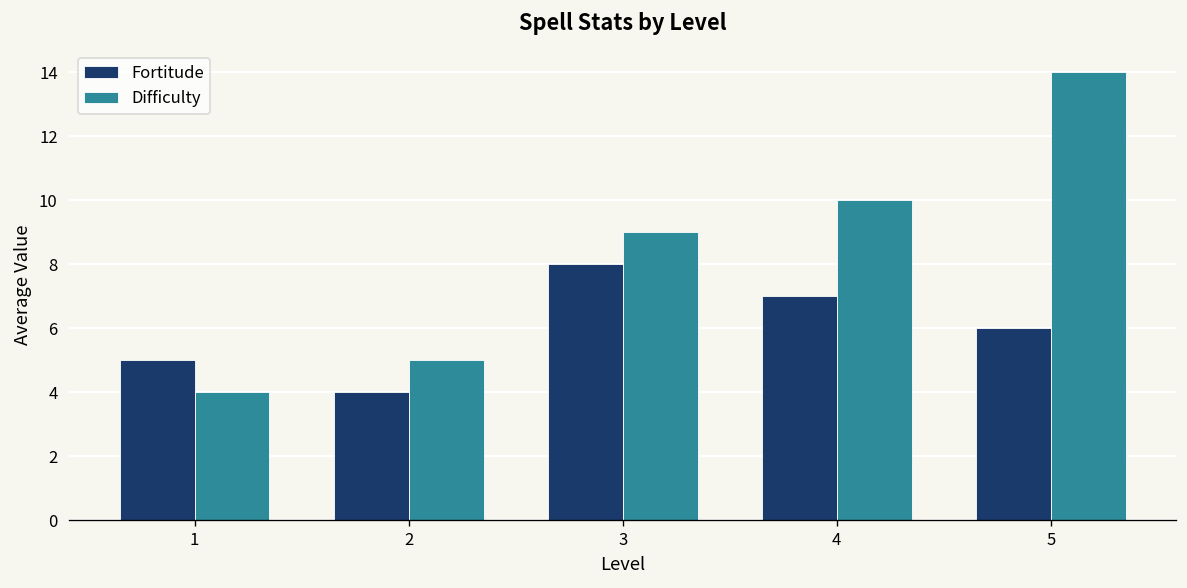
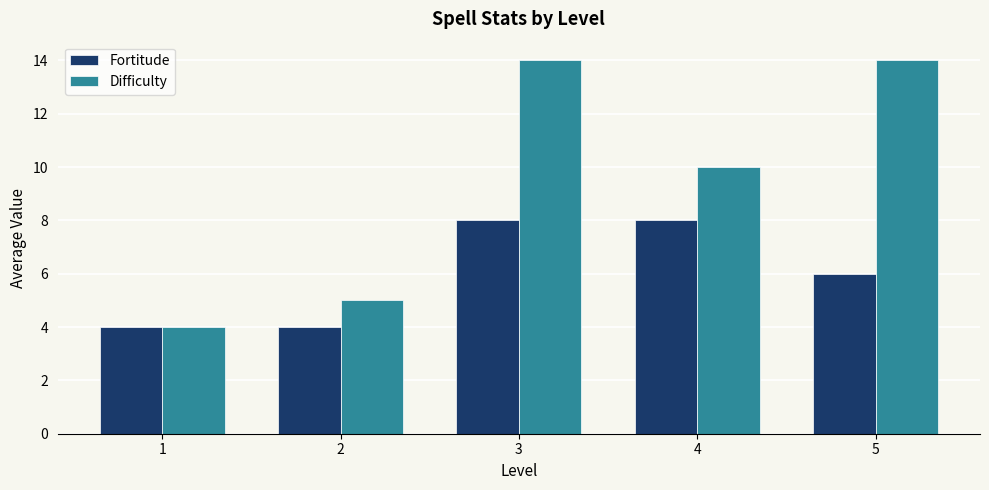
  {
    "Fortitude": {
-     "1": 5,
+     "1": 4,
      "2": 4,
      "3": 8,
-     "4": 7,
+     "4": 8,
      "5": 6
    },
    "Difficulty": {
      "1": 4,
      "2": 5,
-     "3": 9,
+     "3": 14,
      "4": 10,
      "5": 14
    }
  }
